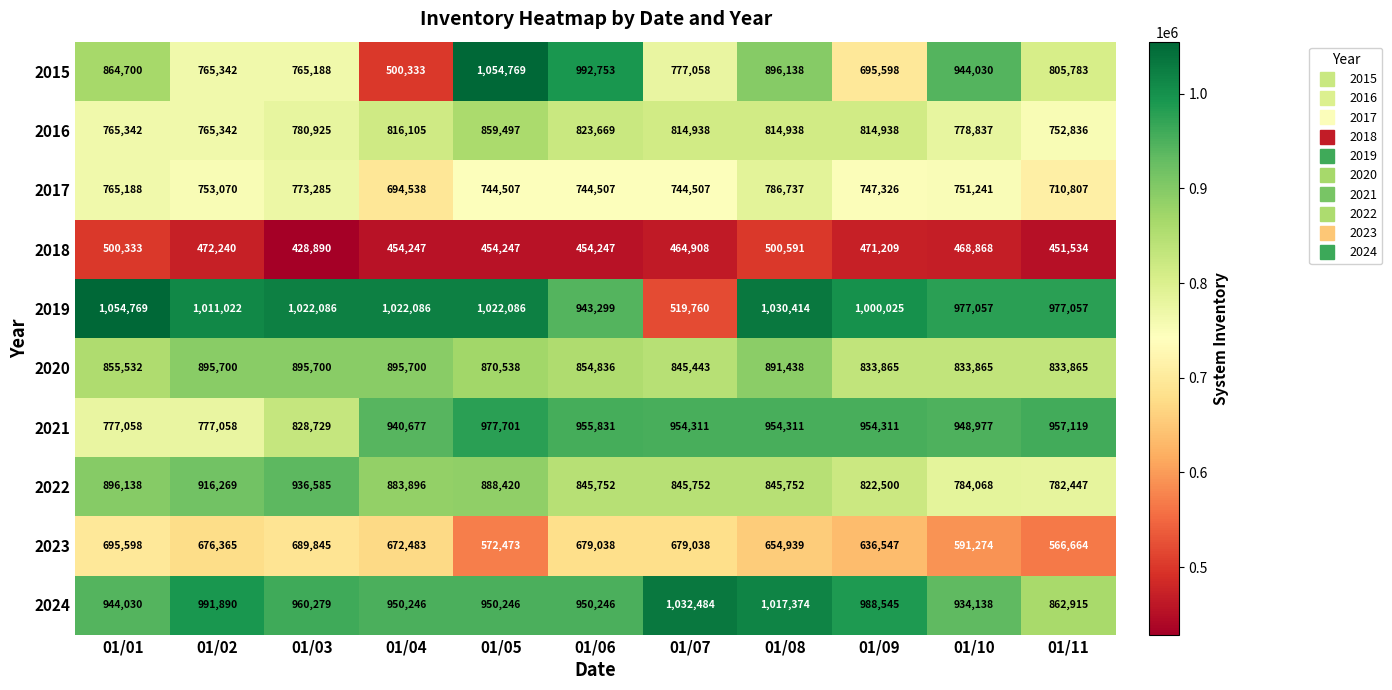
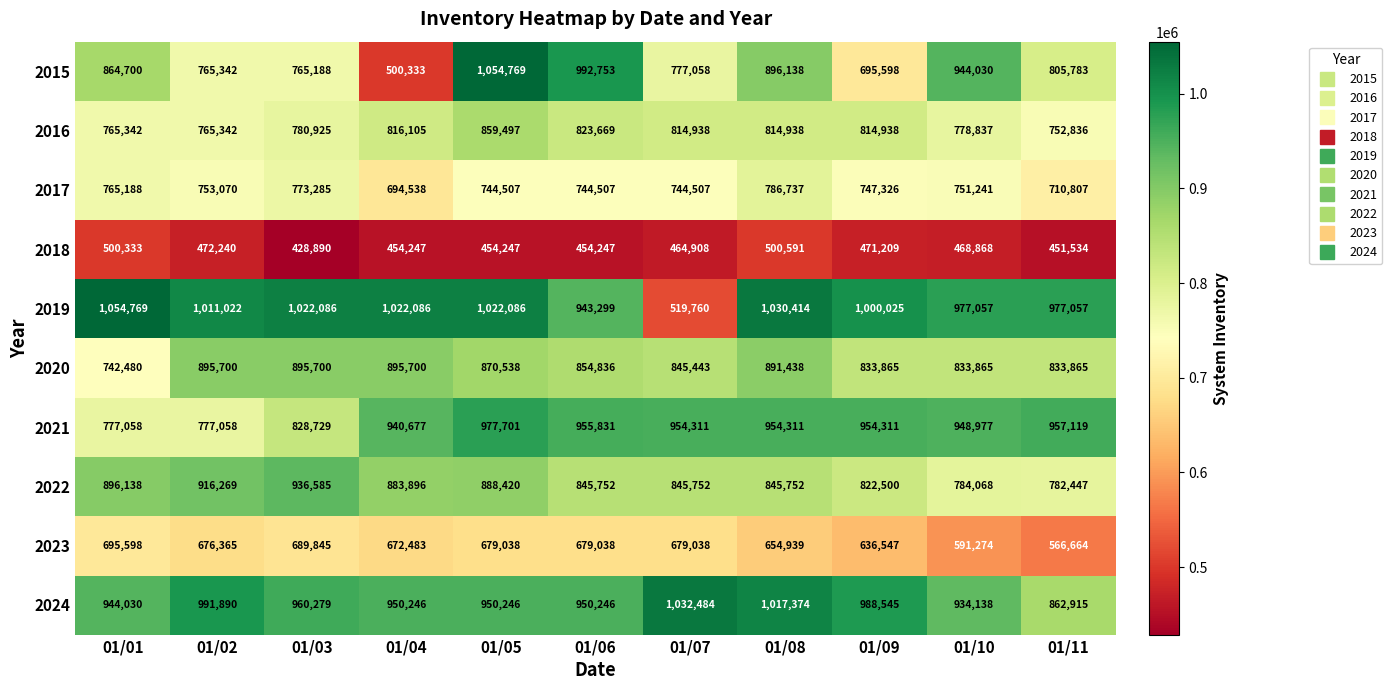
  {
    "2015": {
      "01/01": "864,700",
      "01/02": "765,342",
      "01/03": "765,188",
      "01/04": "500,333",
      "01/05": "1,054,769",
      "01/06": "992,753",
      "01/07": "777,058",
      "01/08": "896,138",
      "01/09": "695,598",
      "01/10": "944,030",
      "01/11": "805,783"
    },
    "2016": {
      "01/01": "765,342",
      "01/02": "765,342",
      "01/03": "780,925",
      "01/04": "816,105",
      "01/05": "859,497",
      "01/06": "823,669",
      "01/07": "814,938",
      "01/08": "814,938",
      "01/09": "814,938",
      "01/10": "778,837",
      "01/11": "752,836"
    },
    "2017": {
      "01/01": "765,188",
      "01/02": "753,070",
      "01/03": "773,285",
      "01/04": "694,538",
      "01/05": "744,507",
      "01/06": "744,507",
      "01/07": "744,507",
      "01/08": "786,737",
      "01/09": "747,326",
      "01/10": "751,241",
      "01/11": "710,807"
    },
    "2018": {
      "01/01": "500,333",
      "01/02": "472,240",
      "01/03": "428,890",
      "01/04": "454,247",
      "01/05": "454,247",
      "01/06": "454,247",
      "01/07": "464,908",
      "01/08": "500,591",
      "01/09": "471,209",
      "01/10": "468,868",
      "01/11": "451,534"
    },
    "2019": {
      "01/01": "1,054,769",
      "01/02": "1,011,022",
      "01/03": "1,022,086",
      "01/04": "1,022,086",
      "01/05": "1,022,086",
      "01/06": "943,299",
      "01/07": "519,760",
      "01/08": "1,030,414",
      "01/09": "1,000,025",
      "01/10": "977,057",
      "01/11": "977,057"
    },
    "2020": {
-     "01/01": "855,532",
+     "01/01": "742,480",
      "01/02": "895,700",
      "01/03": "895,700",
      "01/04": "895,700",
      "01/05": "870,538",
      "01/06": "854,836",
      "01/07": "845,443",
      "01/08": "891,438",
      "01/09": "833,865",
      "01/10": "833,865",
      "01/11": "833,865"
    },
    "2021": {
      "01/01": "777,058",
      "01/02": "777,058",
      "01/03": "828,729",
      "01/04": "940,677",
      "01/05": "977,701",
      "01/06": "955,831",
      "01/07": "954,311",
      "01/08": "954,311",
      "01/09": "954,311",
      "01/10": "948,977",
      "01/11": "957,119"
    },
    "2022": {
      "01/01": "896,138",
      "01/02": "916,269",
      "01/03": "936,585",
      "01/04": "883,896",
      "01/05": "888,420",
      "01/06": "845,752",
      "01/07": "845,752",
      "01/08": "845,752",
      "01/09": "822,500",
      "01/10": "784,068",
      "01/11": "782,447"
    },
    "2023": {
      "01/01": "695,598",
      "01/02": "676,365",
      "01/03": "689,845",
      "01/04": "672,483",
-     "01/05": "572,473",
+     "01/05": "679,038",
      "01/06": "679,038",
      "01/07": "679,038",
      "01/08": "654,939",
      "01/09": "636,547",
      "01/10": "591,274",
      "01/11": "566,664"
    },
    "2024": {
      "01/01": "944,030",
      "01/02": "991,890",
      "01/03": "960,279",
      "01/04": "950,246",
      "01/05": "950,246",
      "01/06": "950,246",
      "01/07": "1,032,484",
      "01/08": "1,017,374",
      "01/09": "988,545",
      "01/10": "934,138",
      "01/11": "862,915"
    }
  }
